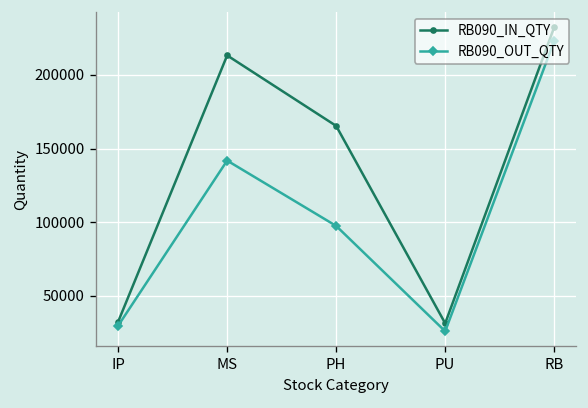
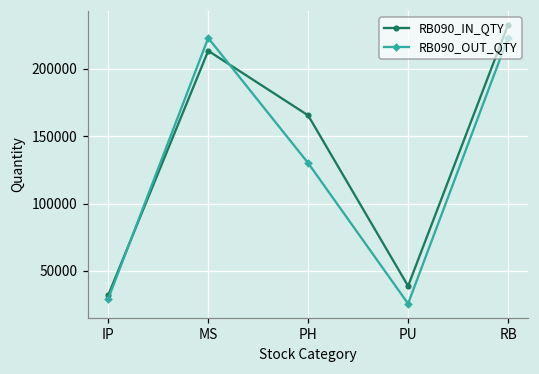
  {
    "RB090_IN_QTY": {
      "IP": 32000,
      "MS": 213000,
      "PH": 165000,
-     "PU": 31000
+     "PU": 39000
    },
    "RB090_OUT_QTY": {
      "IP": 30000,
-     "MS": 142000,
-     "PH": 97000,
+     "MS": 223000,
+     "PH": 130000,
      "PU": 26000
    }
  }
